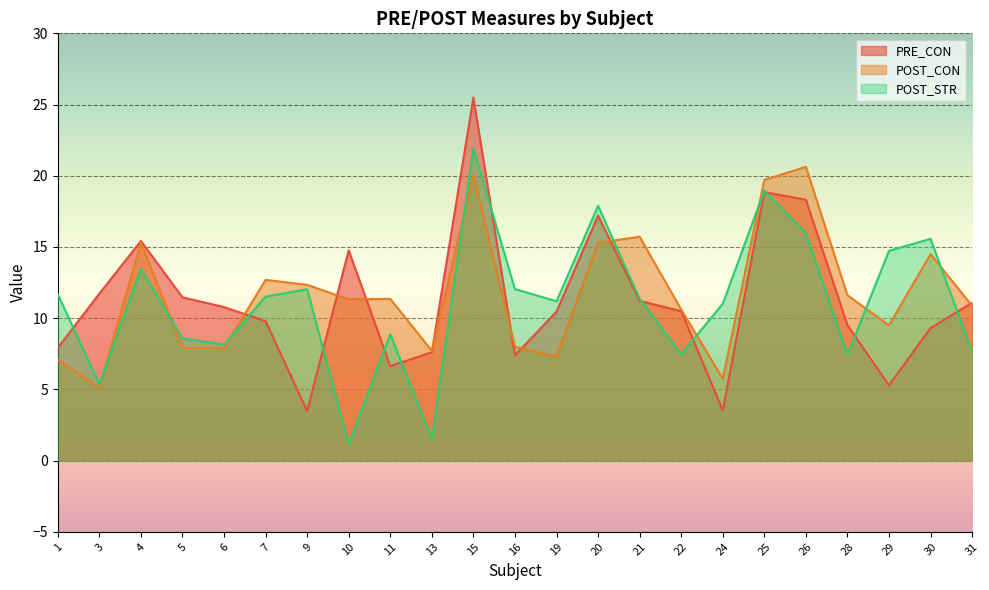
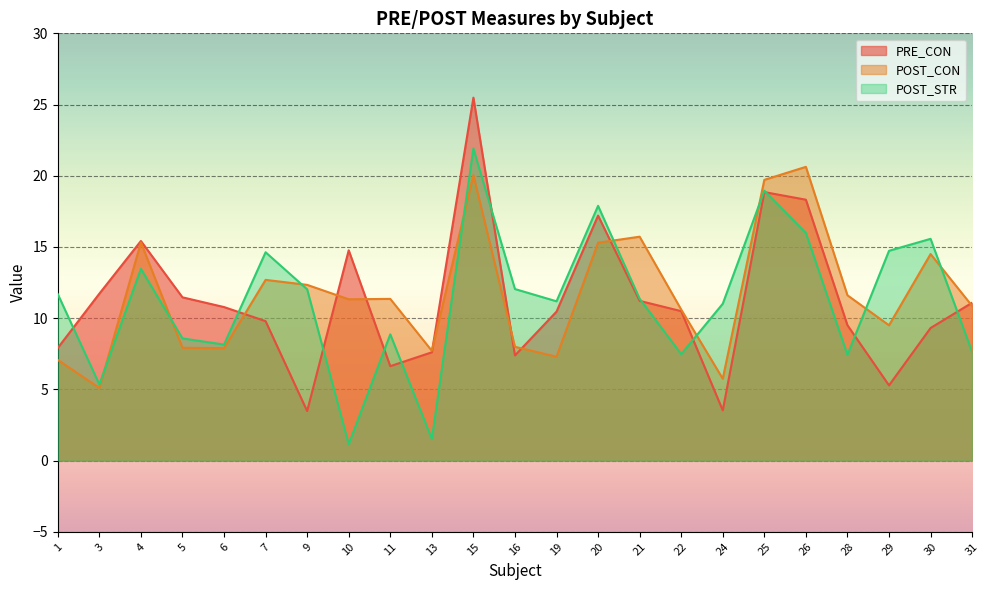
  {
    "POST_STR": {
      "1": 11.7,
      "3": 5.3,
      "4": 13.5,
      "5": 8.6,
      "6": 8.1,
-     "7": 11.5,
+     "7": 14.6,
      "9": 12.0,
      "10": 1.2,
      "11": 8.9,
      "13": 1.5,
      "15": 21.9,
      "16": 12.0,
      "19": 11.2,
      "20": 17.9,
      "22": 7.5,
      "24": 11.0,
      "26": 16.0,
      "28": 7.4,
      "29": 14.7,
      "30": 15.6,
      "31": 7.6
    }
  }
